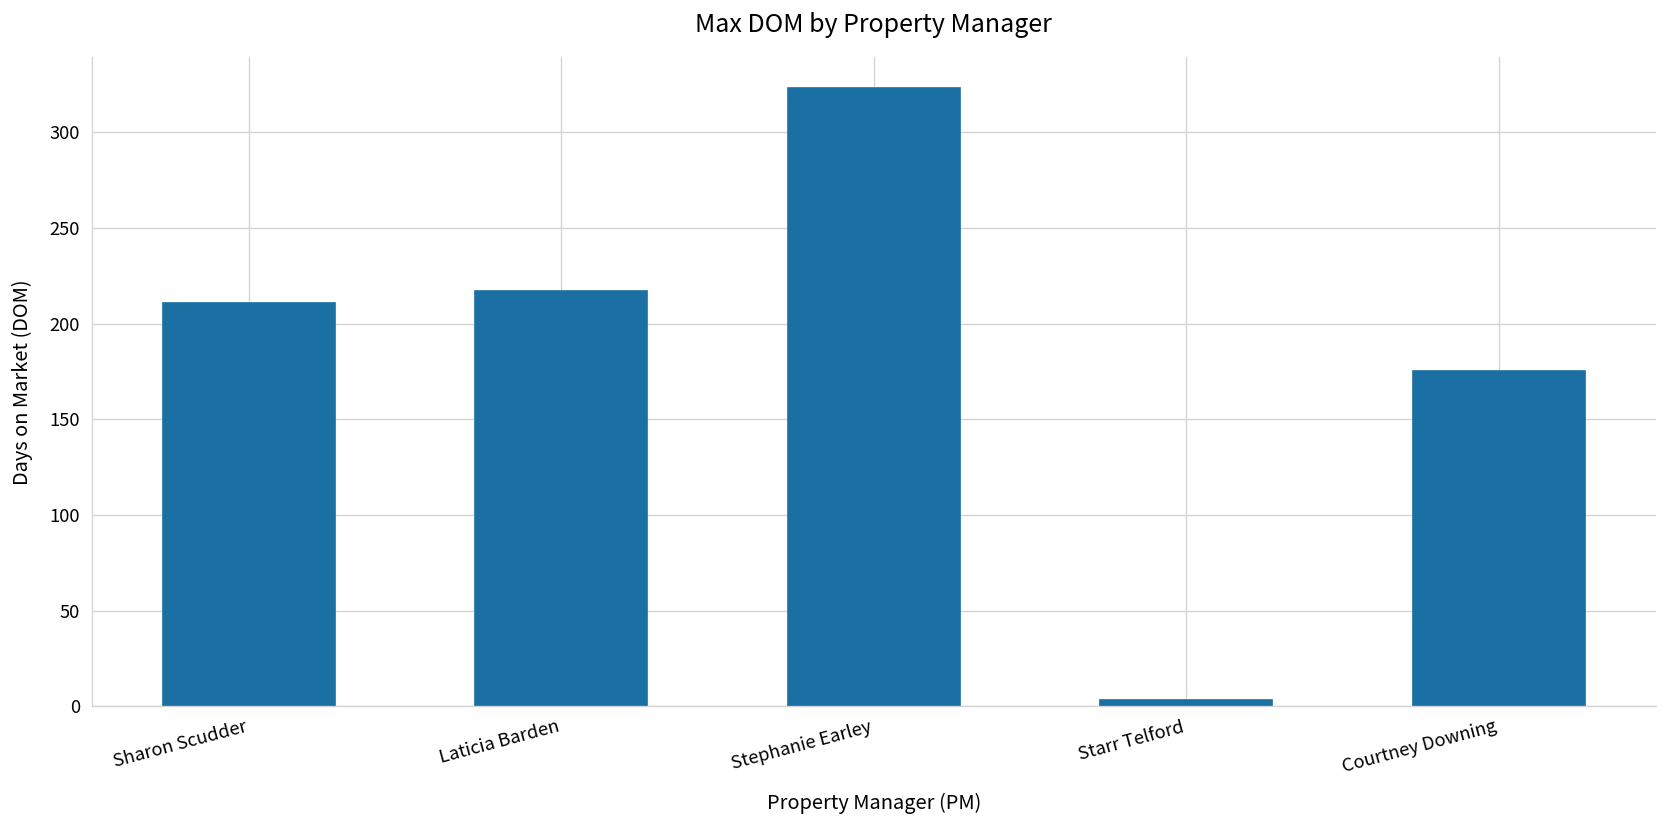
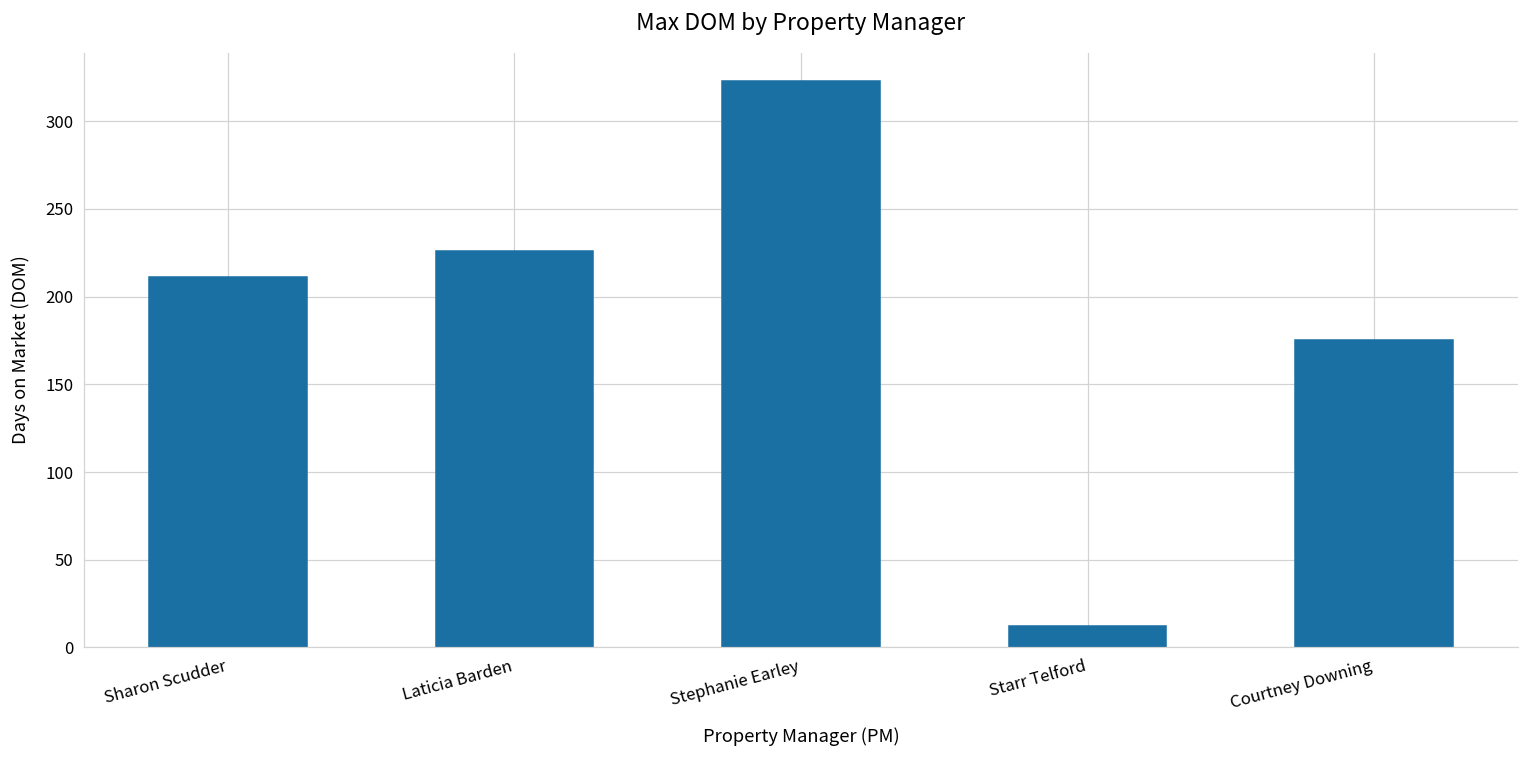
  {
    "Sharon Scudder": 211,
-   "Laticia Barden": 217,
+   "Laticia Barden": 226,
    "Stephanie Earley": 323,
-   "Starr Telford": 3,
+   "Starr Telford": 12,
    "Courtney Downing": 175
  }
